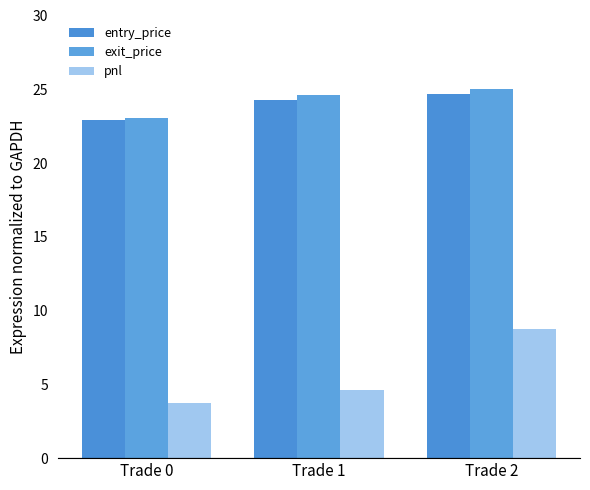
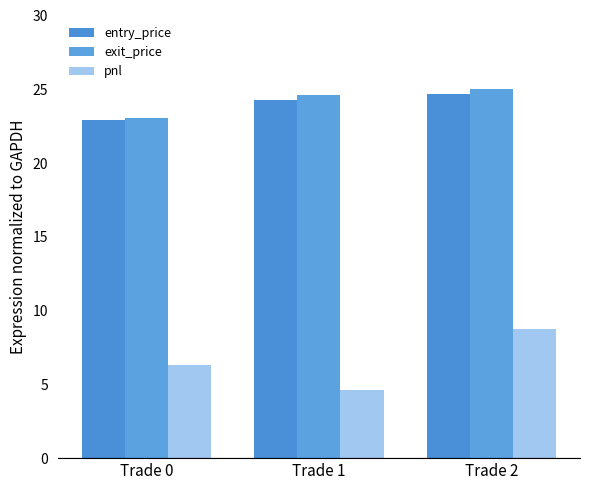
  {
    "pnl": {
-     "Trade 0": 3.8,
+     "Trade 0": 6.3,
      "Trade 1": 4.6,
      "Trade 2": 8.8
    }
  }
